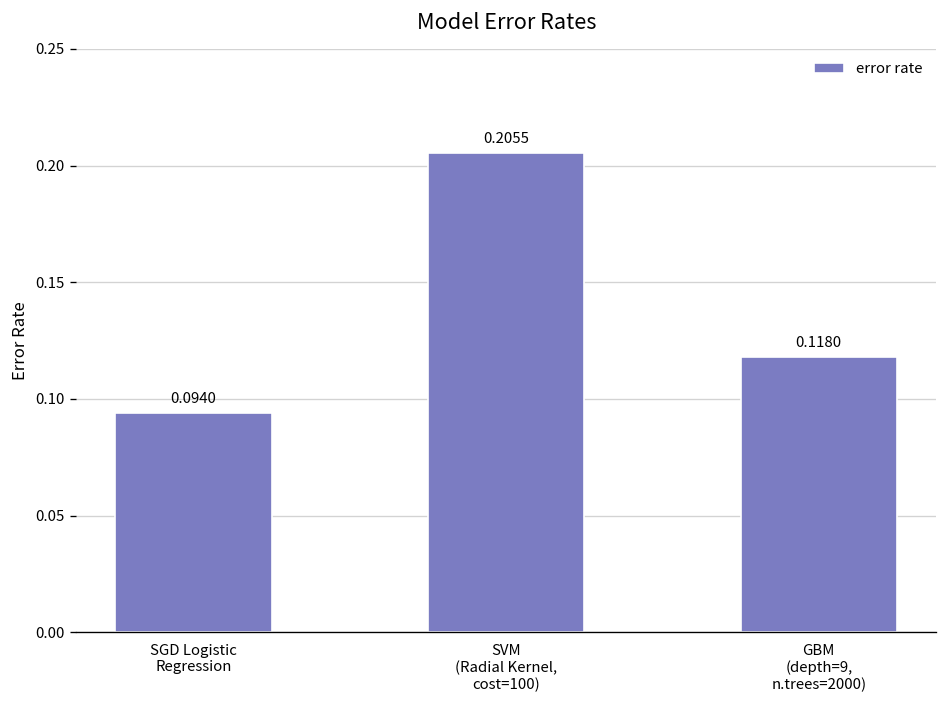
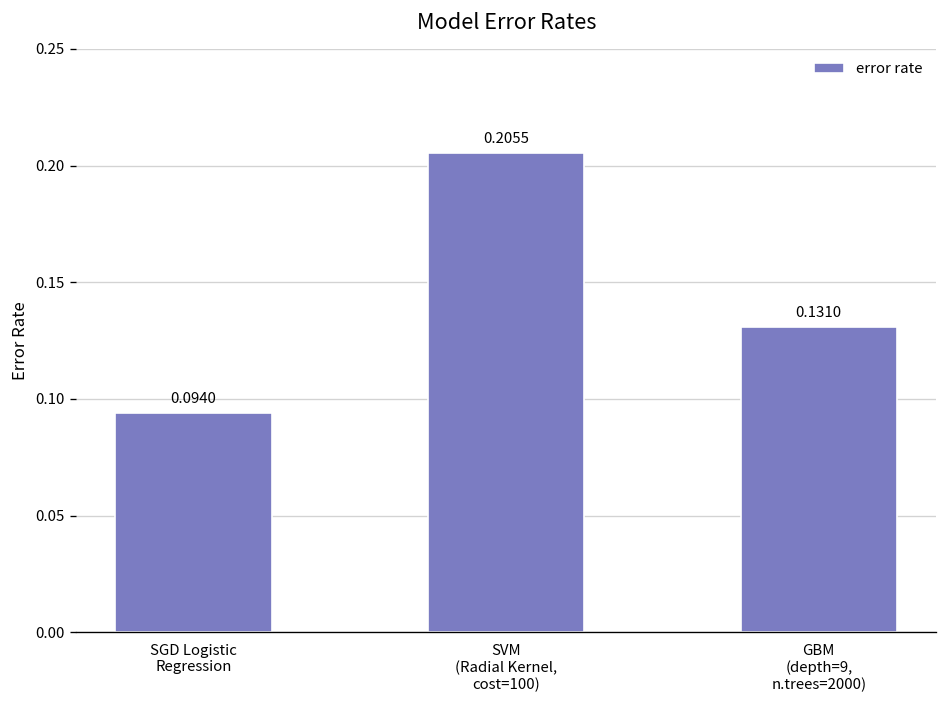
  {
    "SGD Logistic Regression": 0.0940,
    "SVM (Radial Kernel, cost=100)": 0.2055,
-   "GBM (depth=9, n.trees=2000)": 0.1180
+   "GBM (depth=9, n.trees=2000)": 0.1310
  }
